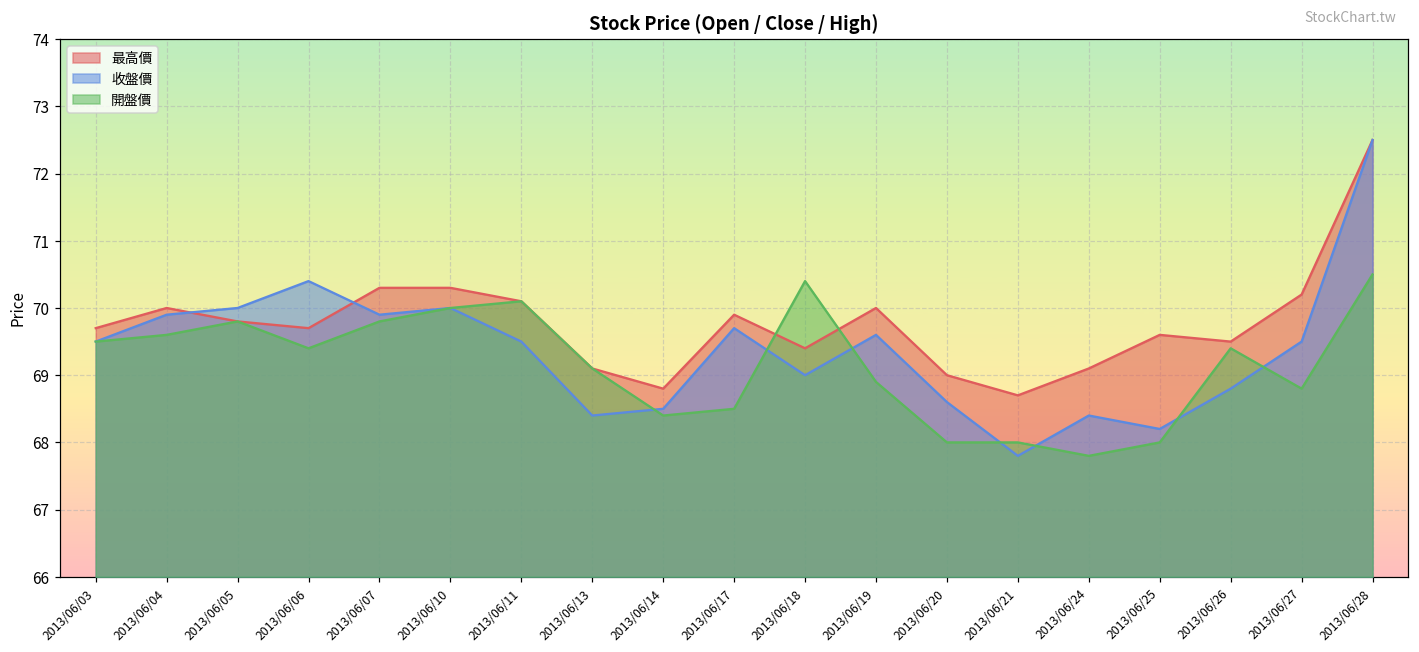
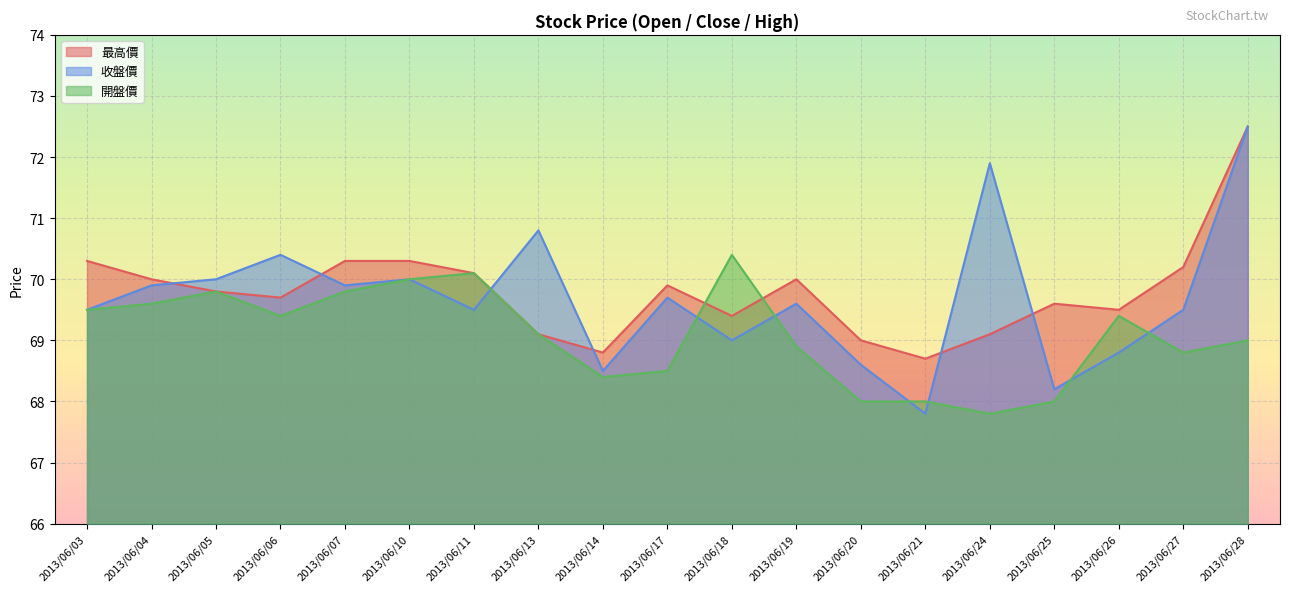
  {
    "最高價": {
-     "2013/06/03": 69.7,
+     "2013/06/03": 70.3,
      "2013/06/04": 70.0,
      "2013/06/06": 69.7,
      "2013/06/07": 70.3,
      "2013/06/10": 70.3,
      "2013/06/14": 68.8,
      "2013/06/17": 69.9,
      "2013/06/18": 69.4,
      "2013/06/19": 70.0,
      "2013/06/20": 69.0,
      "2013/06/21": 68.7,
      "2013/06/24": 69.1,
      "2013/06/25": 69.6,
      "2013/06/26": 69.5,
      "2013/06/27": 70.2
    },
    "收盤價": {
      "2013/06/04": 69.9,
      "2013/06/05": 70.0,
      "2013/06/06": 70.4,
      "2013/06/07": 69.9,
      "2013/06/11": 69.5,
-     "2013/06/13": 68.4,
+     "2013/06/13": 70.8,
      "2013/06/14": 68.5,
      "2013/06/17": 69.7,
      "2013/06/18": 69.0,
      "2013/06/19": 69.6,
      "2013/06/20": 68.6,
      "2013/06/21": 67.8,
-     "2013/06/24": 68.4,
+     "2013/06/24": 71.9,
      "2013/06/25": 68.2,
      "2013/06/26": 68.8,
      "2013/06/27": 69.5
    },
    "開盤價": {
      "2013/06/04": 69.6,
      "2013/06/06": 69.4,
      "2013/06/07": 69.8,
      "2013/06/14": 68.4,
      "2013/06/17": 68.5,
      "2013/06/18": 70.4,
      "2013/06/19": 68.9,
      "2013/06/20": 68.0,
      "2013/06/21": 68.0,
      "2013/06/24": 67.8,
      "2013/06/25": 68.0,
      "2013/06/26": 69.4,
      "2013/06/27": 68.8,
-     "2013/06/28": 70.5
+     "2013/06/28": 69.0
    }
  }
